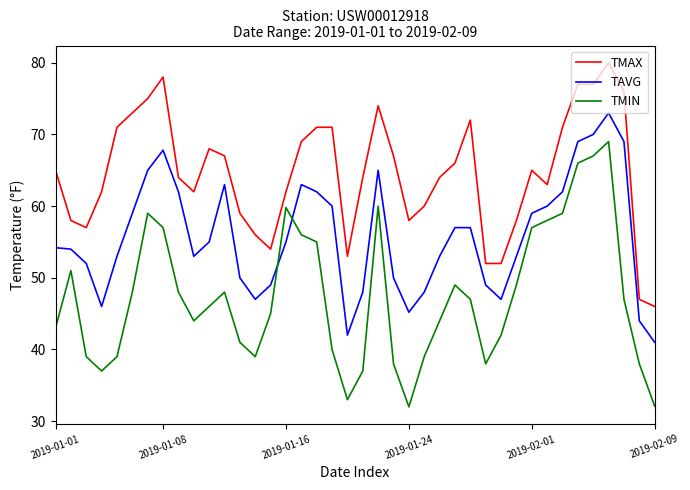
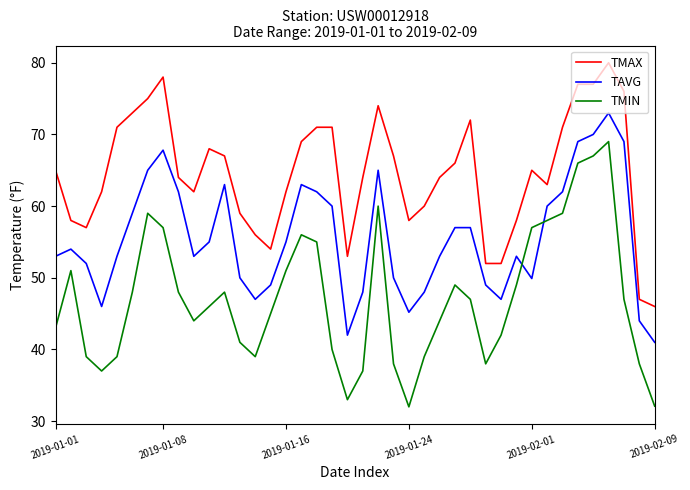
  {
    "TMAX": {
      "2019-01-01": 65,
      "2019-01-08": 78,
      "2019-01-16": 62,
      "2019-01-24": 58,
      "2019-02-01": 65,
      "2019-02-09": 46
    },
    "TAVG": {
-     "2019-01-01": 54,
+     "2019-01-01": 53,
      "2019-01-08": 68,
      "2019-01-16": 55,
      "2019-01-24": 45,
-     "2019-02-01": 59,
+     "2019-02-01": 50,
      "2019-02-09": 41
    },
    "TMIN": {
      "2019-01-01": 43,
      "2019-01-08": 57,
-     "2019-01-16": 60,
+     "2019-01-16": 51,
      "2019-01-24": 32,
      "2019-02-01": 57,
      "2019-02-09": 32
    }
  }
